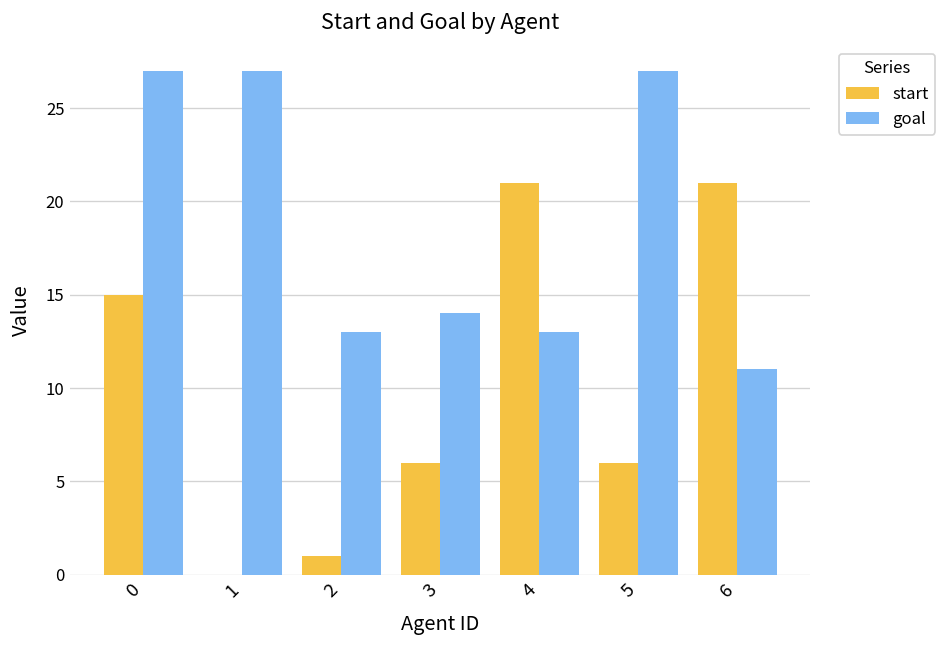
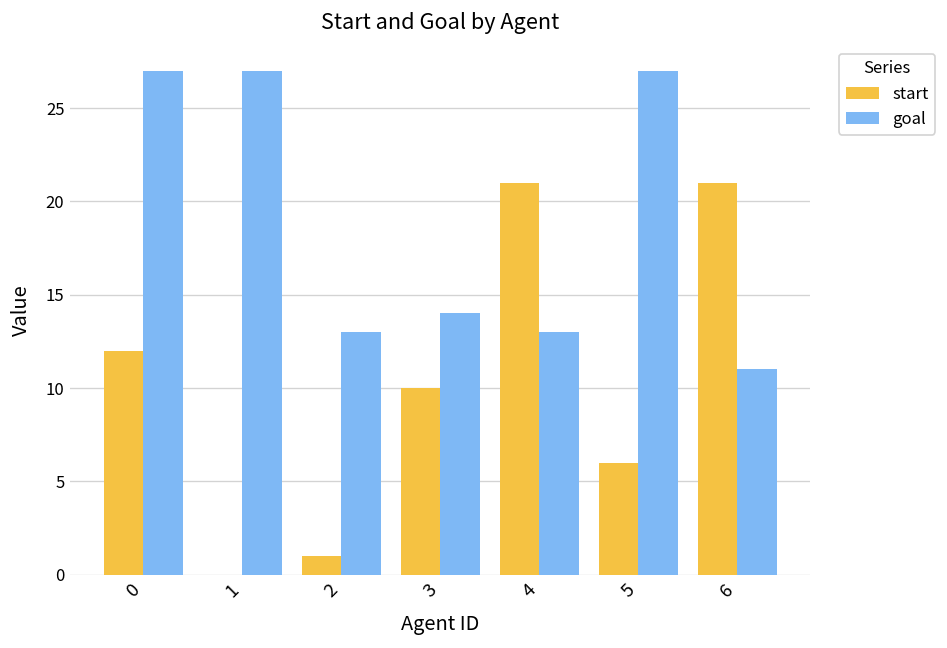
  {
    "start": {
-     "0": 15,
+     "0": 12,
      "1": 0,
      "2": 1,
-     "3": 6,
+     "3": 10,
      "4": 21,
      "5": 6,
      "6": 21
    },
    "goal": {
      "0": 27,
      "1": 27,
      "2": 13,
      "3": 14,
      "4": 13,
      "5": 27,
      "6": 11
    }
  }
